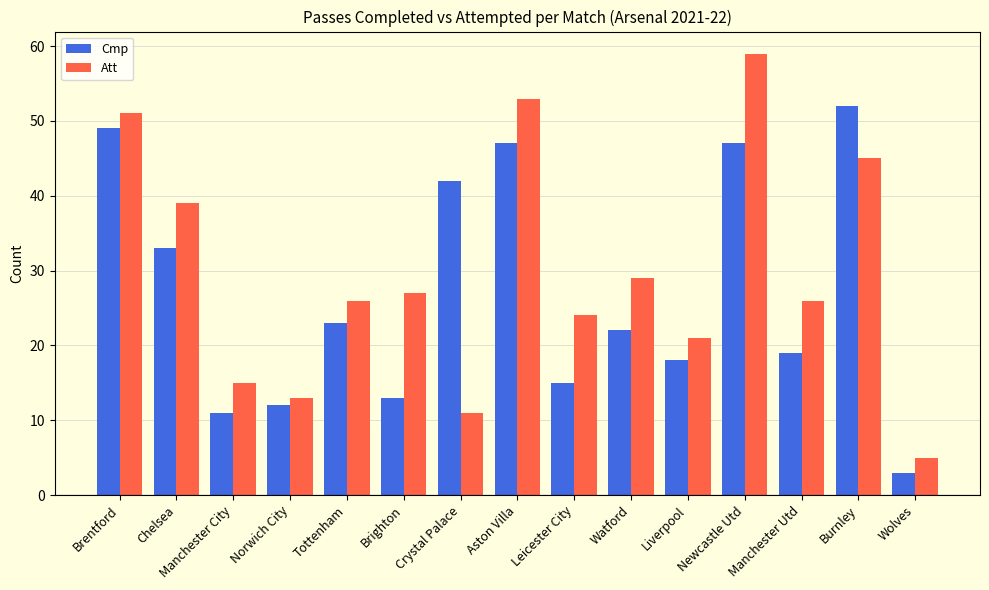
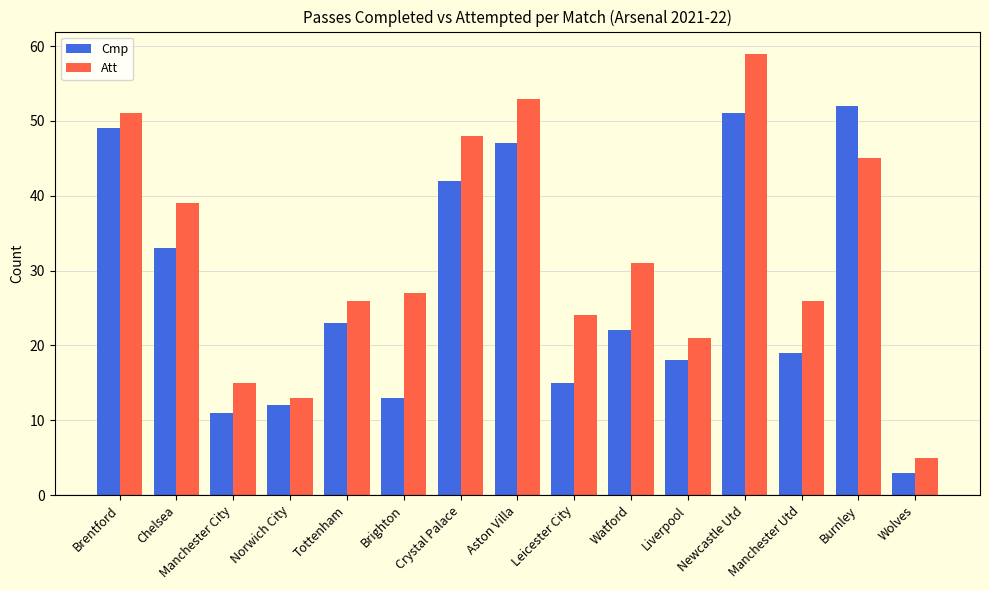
  {
    "Cmp": {
      "Brentford": 49,
      "Chelsea": 33,
      "Manchester City": 11,
      "Norwich City": 12,
      "Tottenham": 23,
      "Brighton": 13,
      "Crystal Palace": 42,
      "Aston Villa": 47,
      "Leicester City": 15,
      "Watford": 22,
      "Liverpool": 18,
-     "Newcastle Utd": 47,
+     "Newcastle Utd": 51,
      "Manchester Utd": 19,
      "Burnley": 52,
      "Wolves": 3
    },
    "Att": {
      "Brentford": 51,
      "Chelsea": 39,
      "Manchester City": 15,
      "Norwich City": 13,
      "Tottenham": 26,
      "Brighton": 27,
-     "Crystal Palace": 11,
+     "Crystal Palace": 48,
      "Aston Villa": 53,
      "Leicester City": 24,
-     "Watford": 29,
+     "Watford": 31,
      "Liverpool": 21,
      "Newcastle Utd": 59,
      "Manchester Utd": 26,
      "Burnley": 45,
      "Wolves": 5
    }
  }
